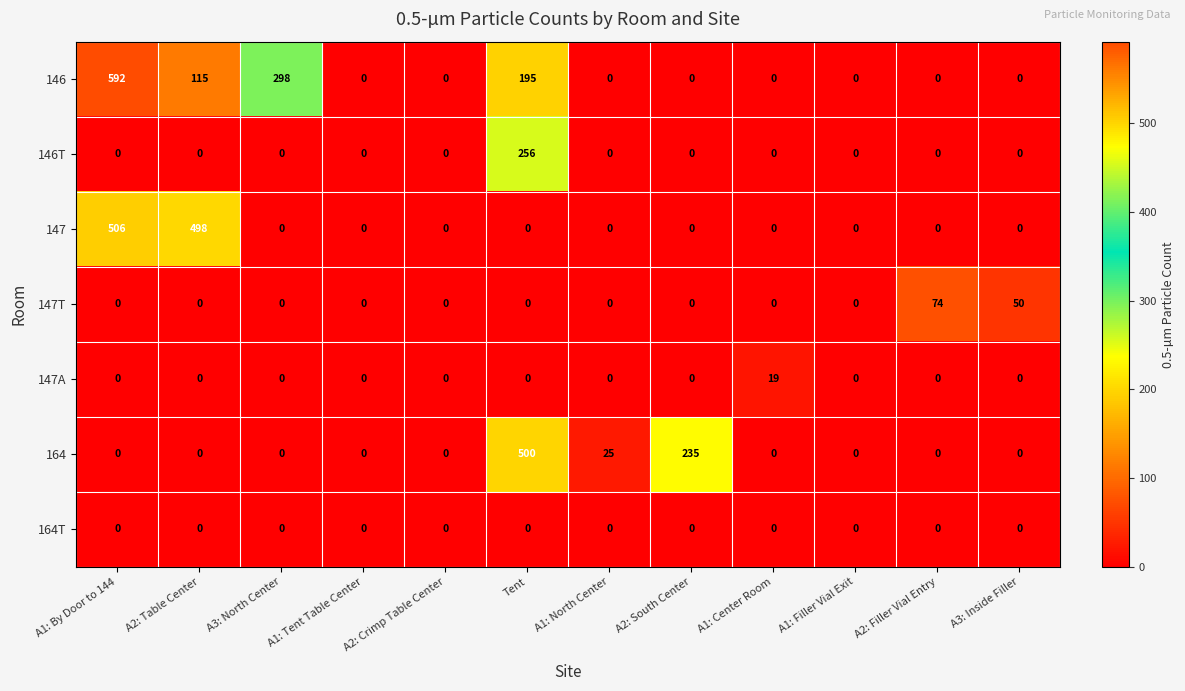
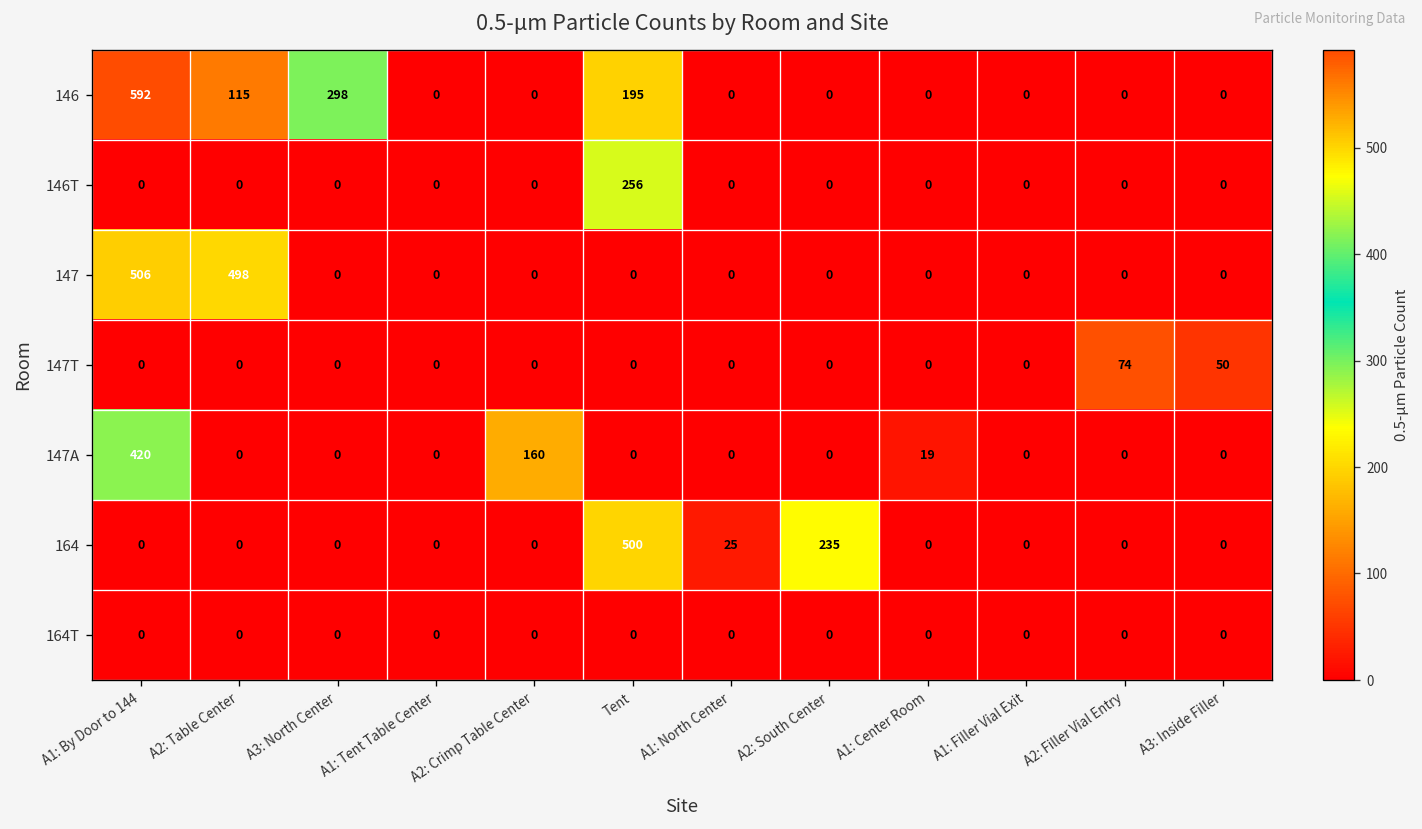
  {
    "146": {
      "A1: By Door to 144": 592,
      "A2: Table Center": 115,
      "A3: North Center": 298,
      "A1: Tent Table Center": 0,
      "A2: Crimp Table Center": 0,
      "Tent": 195,
      "A1: North Center": 0,
      "A2: South Center": 0,
      "A1: Center Room": 0,
      "A1: Filler Vial Exit": 0,
      "A2: Filler Vial Entry": 0,
      "A3: Inside Filler": 0
    },
    "146T": {
      "A1: By Door to 144": 0,
      "A2: Table Center": 0,
      "A3: North Center": 0,
      "A1: Tent Table Center": 0,
      "A2: Crimp Table Center": 0,
      "Tent": 256,
      "A1: North Center": 0,
      "A2: South Center": 0,
      "A1: Center Room": 0,
      "A1: Filler Vial Exit": 0,
      "A2: Filler Vial Entry": 0,
      "A3: Inside Filler": 0
    },
    "147": {
      "A1: By Door to 144": 506,
      "A2: Table Center": 498,
      "A3: North Center": 0,
      "A1: Tent Table Center": 0,
      "A2: Crimp Table Center": 0,
      "Tent": 0,
      "A1: North Center": 0,
      "A2: South Center": 0,
      "A1: Center Room": 0,
      "A1: Filler Vial Exit": 0,
      "A2: Filler Vial Entry": 0,
      "A3: Inside Filler": 0
    },
    "147T": {
      "A1: By Door to 144": 0,
      "A2: Table Center": 0,
      "A3: North Center": 0,
      "A1: Tent Table Center": 0,
      "A2: Crimp Table Center": 0,
      "Tent": 0,
      "A1: North Center": 0,
      "A2: South Center": 0,
      "A1: Center Room": 0,
      "A1: Filler Vial Exit": 0,
      "A2: Filler Vial Entry": 74,
      "A3: Inside Filler": 50
    },
    "147A": {
-     "A1: By Door to 144": 0,
+     "A1: By Door to 144": 420,
      "A2: Table Center": 0,
      "A3: North Center": 0,
      "A1: Tent Table Center": 0,
-     "A2: Crimp Table Center": 0,
+     "A2: Crimp Table Center": 160,
      "Tent": 0,
      "A1: North Center": 0,
      "A2: South Center": 0,
      "A1: Center Room": 19,
      "A1: Filler Vial Exit": 0,
      "A2: Filler Vial Entry": 0,
      "A3: Inside Filler": 0
    },
    "164": {
      "A1: By Door to 144": 0,
      "A2: Table Center": 0,
      "A3: North Center": 0,
      "A1: Tent Table Center": 0,
      "A2: Crimp Table Center": 0,
      "Tent": 500,
      "A1: North Center": 25,
      "A2: South Center": 235,
      "A1: Center Room": 0,
      "A1: Filler Vial Exit": 0,
      "A2: Filler Vial Entry": 0,
      "A3: Inside Filler": 0
    },
    "164T": {
      "A1: By Door to 144": 0,
      "A2: Table Center": 0,
      "A3: North Center": 0,
      "A1: Tent Table Center": 0,
      "A2: Crimp Table Center": 0,
      "Tent": 0,
      "A1: North Center": 0,
      "A2: South Center": 0,
      "A1: Center Room": 0,
      "A1: Filler Vial Exit": 0,
      "A2: Filler Vial Entry": 0,
      "A3: Inside Filler": 0
    }
  }
